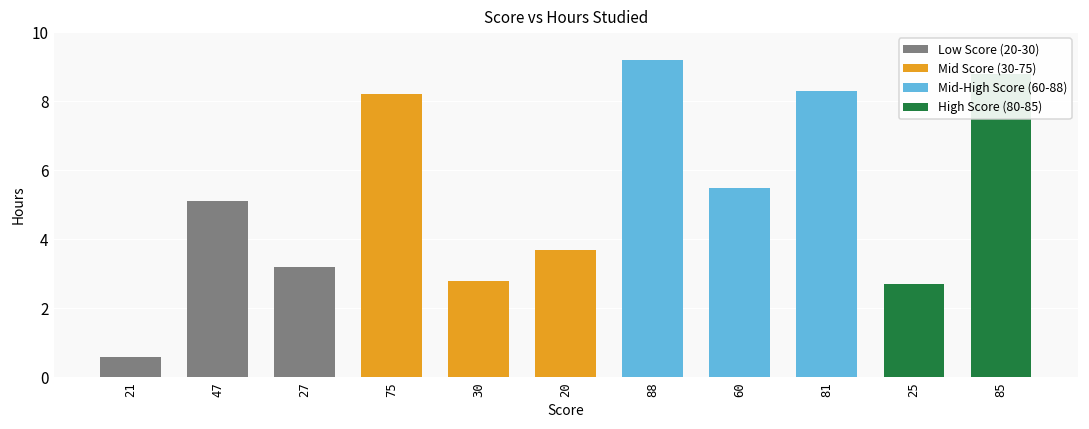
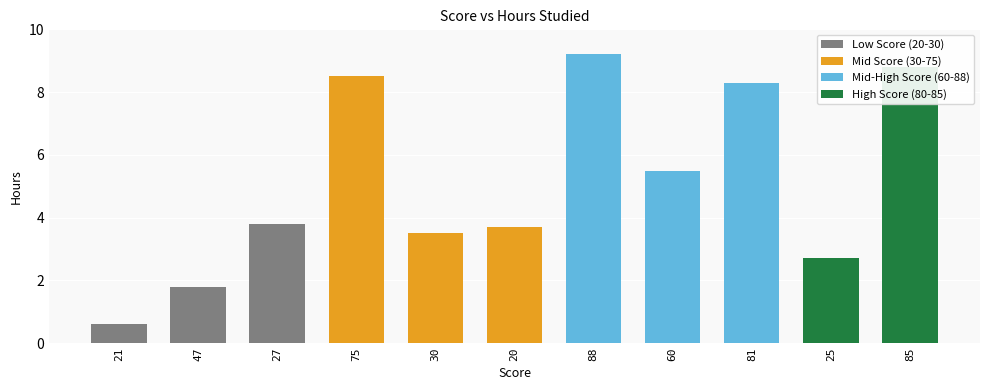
  {
    "21": 0.6,
-   "47": 5.1,
-   "27": 3.2,
-   "75": 8.2,
-   "30": 2.8,
+   "47": 1.8,
+   "27": 3.8,
+   "75": 8.5,
+   "30": 3.5,
    "20": 3.7,
    "88": 9.2,
    "60": 5.5,
    "81": 8.3,
    "25": 2.7
  }
